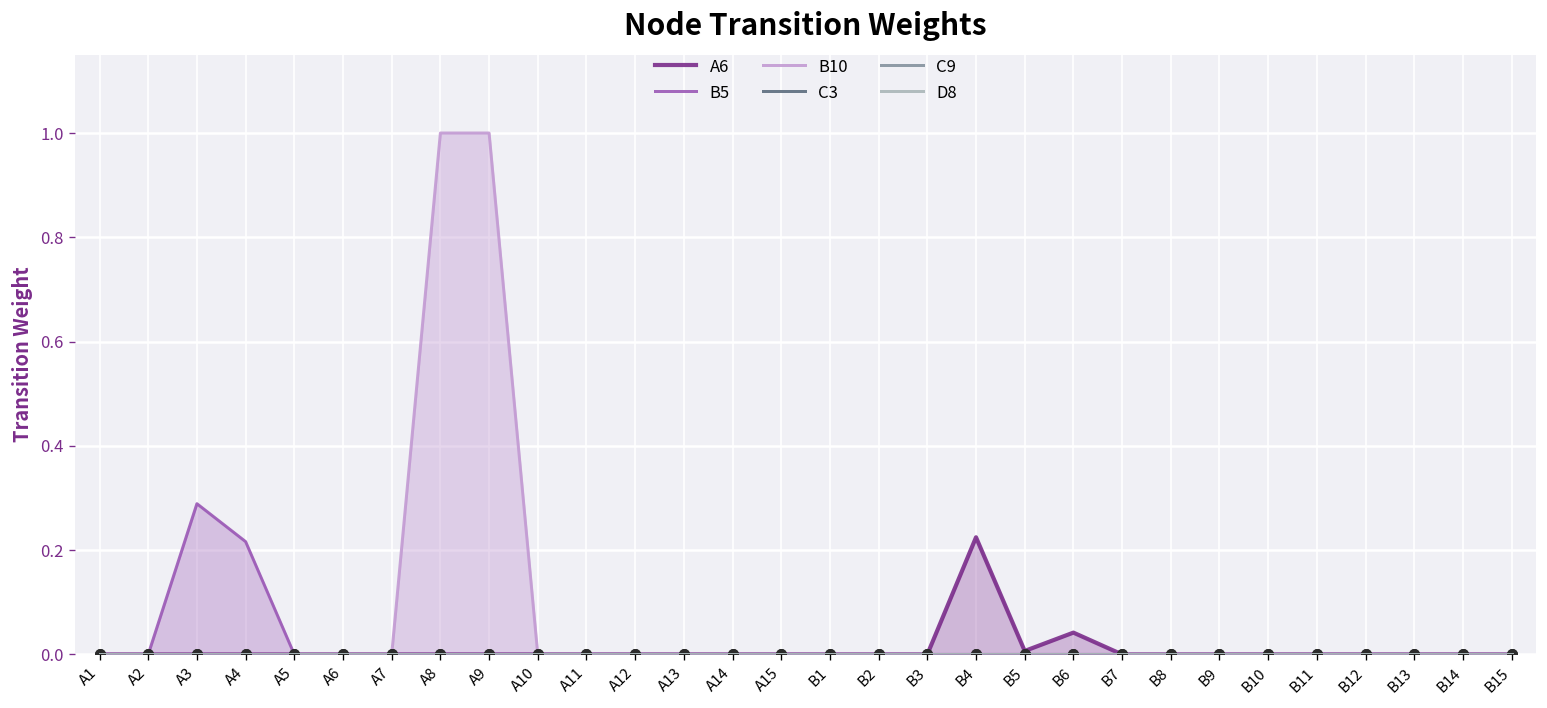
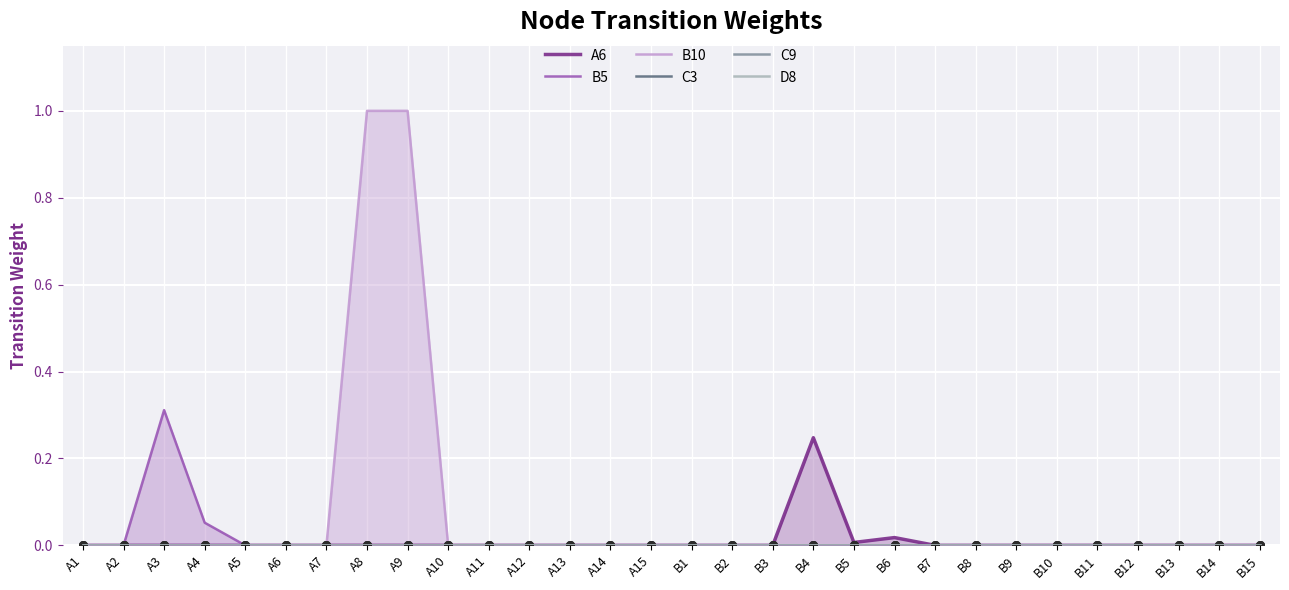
  {
    "A6": {
-     "B4": 0.22,
-     "B6": 0.04
+     "B4": 0.25,
+     "B6": 0.02
    },
    "B5": {
-     "A3": 0.29,
-     "A4": 0.22
+     "A3": 0.31,
+     "A4": 0.05
    }
  }
